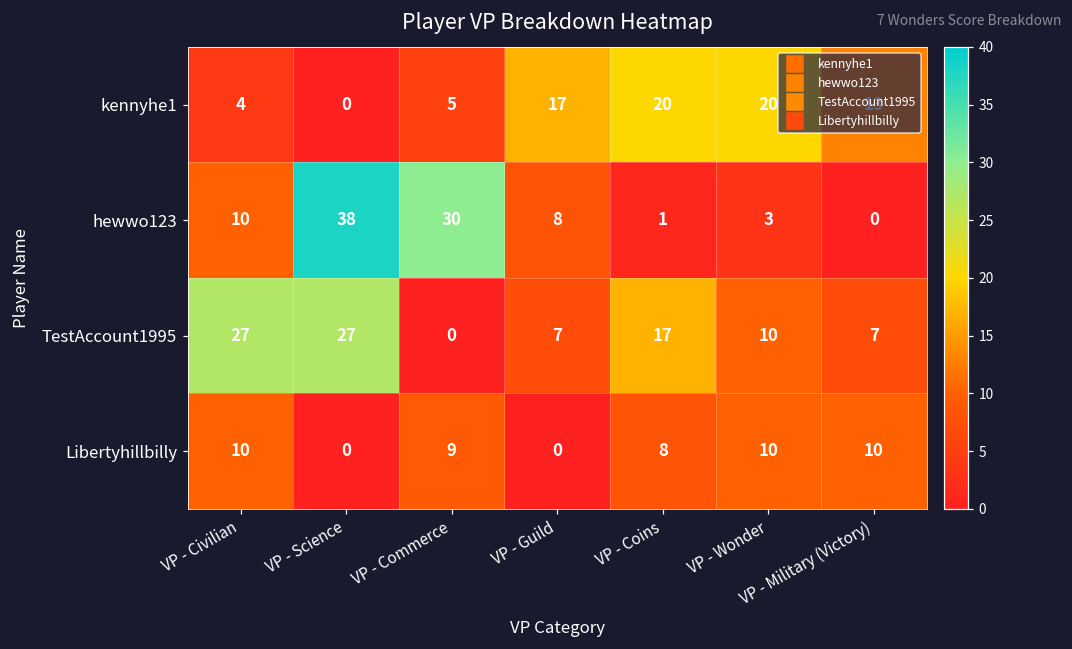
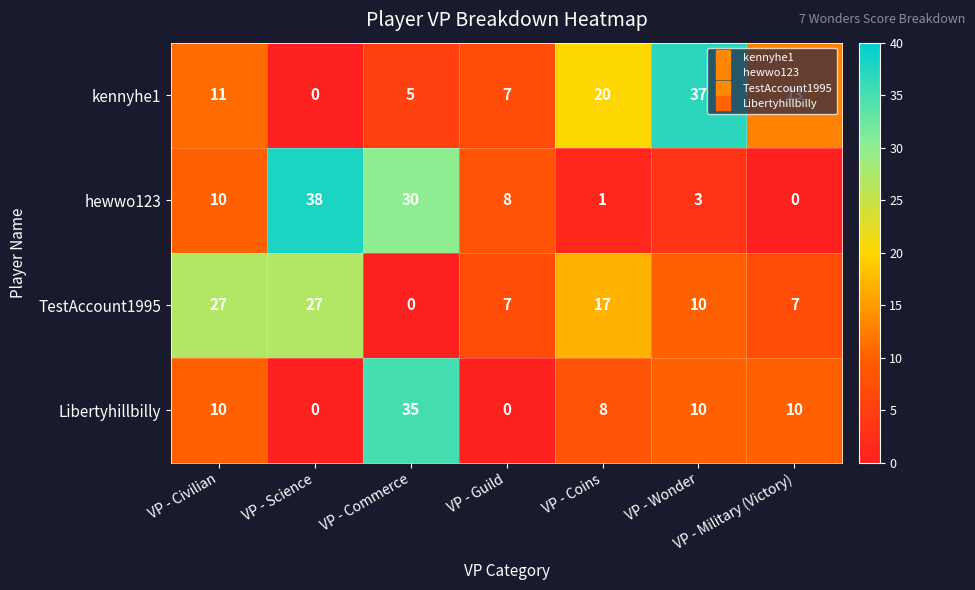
  {
    "kennyhe1": {
-     "VP - Civilian": 4,
+     "VP - Civilian": 11,
      "VP - Science": 0,
      "VP - Commerce": 5,
-     "VP - Guild": 17,
+     "VP - Guild": 7,
      "VP - Coins": 20,
-     "VP - Wonder": 20
+     "VP - Wonder": 37
    },
    "hewwo123": {
      "VP - Civilian": 10,
      "VP - Science": 38,
      "VP - Commerce": 30,
      "VP - Guild": 8,
      "VP - Coins": 1,
      "VP - Wonder": 3,
      "VP - Military (Victory)": 0
    },
    "TestAccount1995": {
      "VP - Civilian": 27,
      "VP - Science": 27,
      "VP - Commerce": 0,
      "VP - Guild": 7,
      "VP - Coins": 17,
      "VP - Wonder": 10,
      "VP - Military (Victory)": 7
    },
    "Libertyhillbilly": {
      "VP - Civilian": 10,
      "VP - Science": 0,
-     "VP - Commerce": 9,
+     "VP - Commerce": 35,
      "VP - Guild": 0,
      "VP - Coins": 8,
      "VP - Wonder": 10,
      "VP - Military (Victory)": 10
    }
  }
